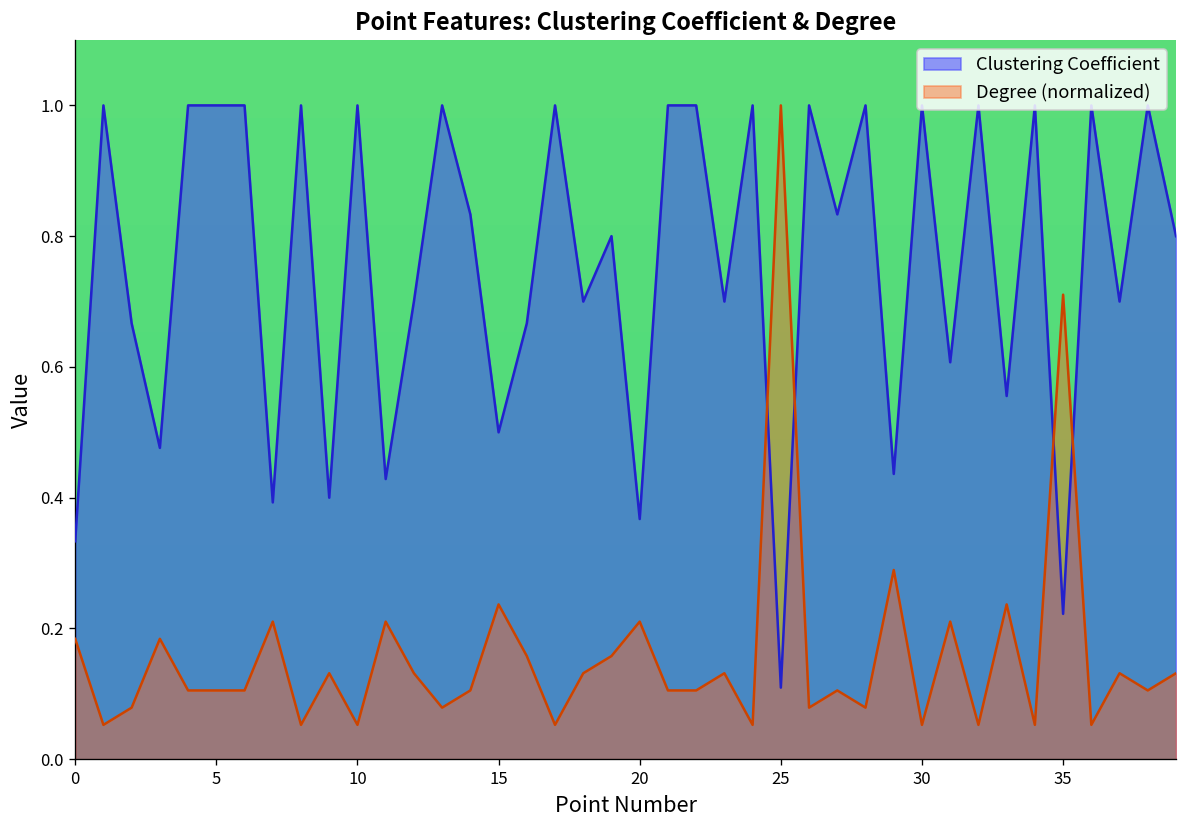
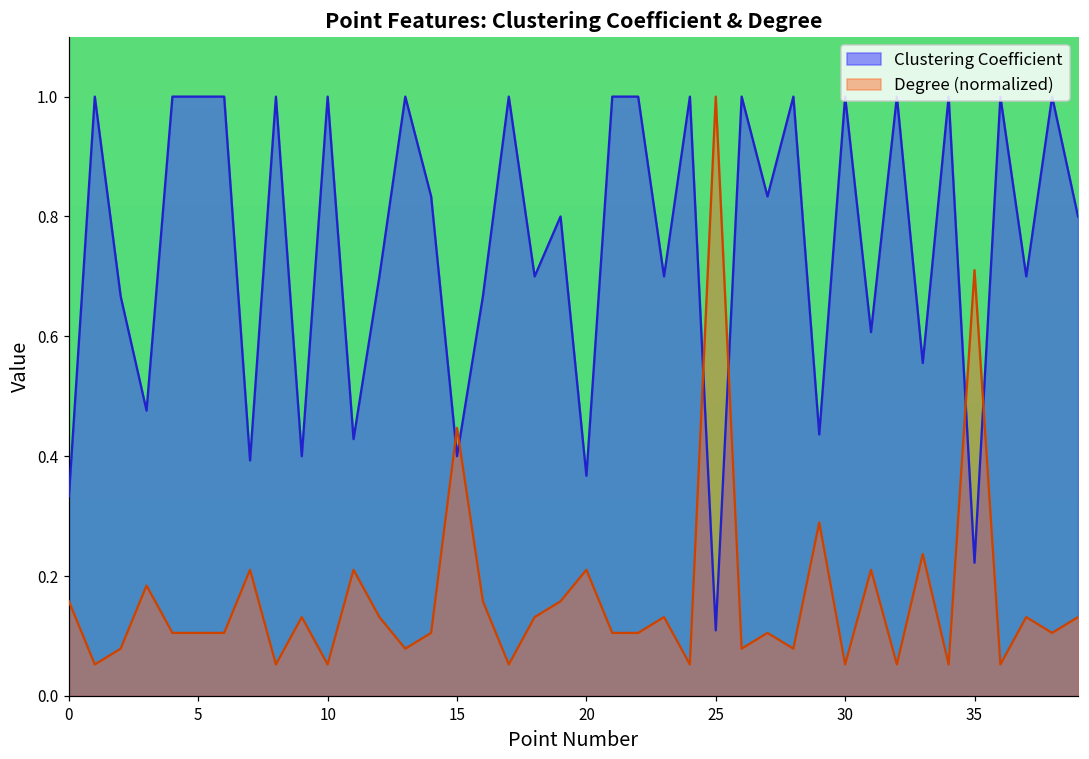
  {
    "Clustering Coefficient": {
      "0": 0.33,
      "5": 1.0,
      "10": 1.0,
-     "15": 0.5,
+     "15": 0.4,
      "20": 0.37,
      "25": 0.11,
      "35": 0.22
    },
    "Degree (normalized)": {
-     "0": 0.18,
+     "0": 0.16,
      "5": 0.11,
      "10": 0.05,
-     "15": 0.24,
+     "15": 0.45,
      "20": 0.21,
      "25": 1.00,
      "30": 0.05,
      "35": 0.71
    }
  }
